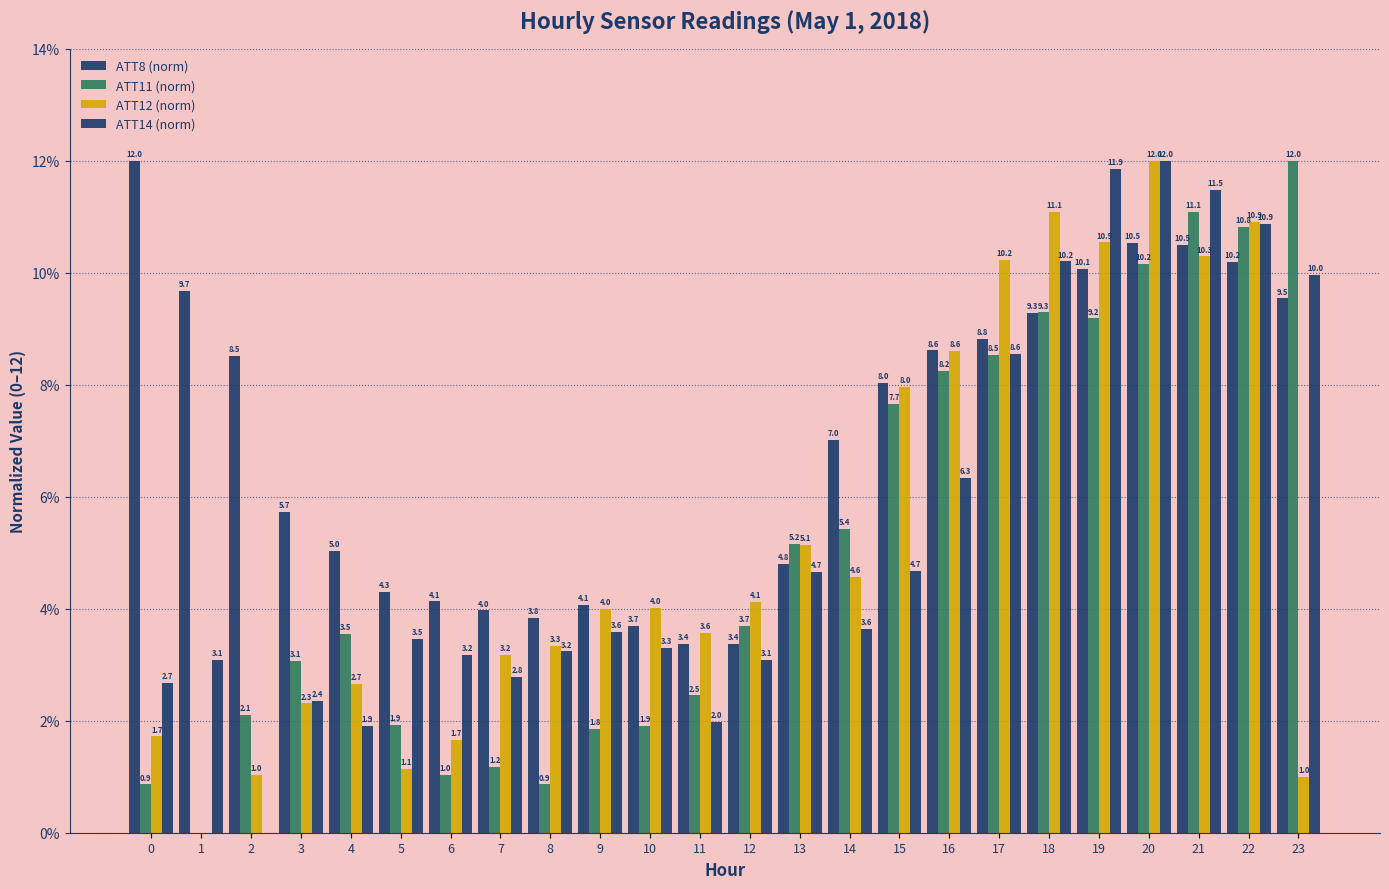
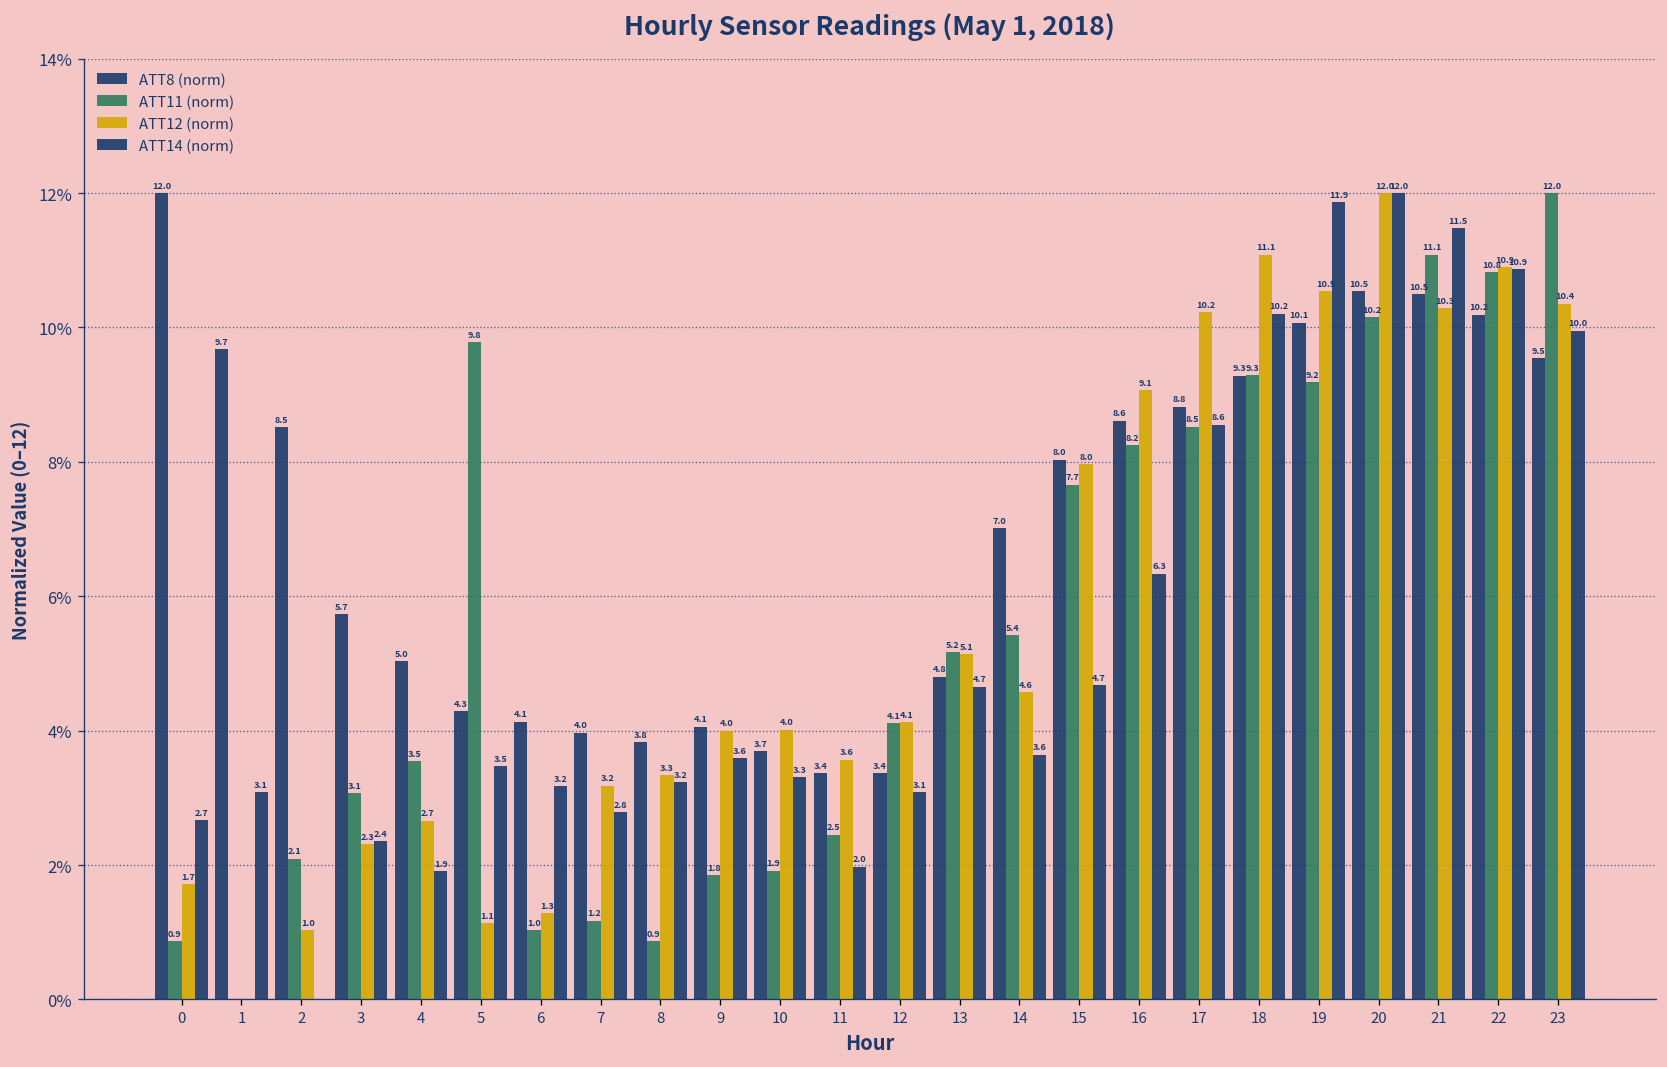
  {
    "ATT11 (norm)": {
      "0": 0.9,
      "2": 2.1,
      "3": 3.1,
      "4": 3.5,
-     "5": 1.9,
+     "5": 9.8,
      "6": 1.0,
      "7": 1.2,
      "8": 0.9,
      "9": 1.8,
      "10": 1.9,
      "11": 2.5,
-     "12": 3.7,
+     "12": 4.1,
      "13": 5.2,
      "14": 5.4,
      "15": 7.7,
      "16": 8.2,
      "17": 8.5,
      "18": 9.3,
      "19": 9.2,
      "20": 10.2,
      "21": 11.1,
      "23": 12.0
    },
    "ATT12 (norm)": {
      "0": 1.7,
      "2": 1.0,
      "3": 2.3,
      "4": 2.7,
      "5": 1.1,
-     "6": 1.7,
+     "6": 1.3,
      "7": 3.2,
      "8": 3.3,
      "9": 4.0,
      "10": 4.0,
      "11": 3.6,
      "12": 4.1,
      "13": 5.1,
      "14": 4.6,
      "15": 8.0,
-     "16": 8.6,
+     "16": 9.1,
      "17": 10.2,
      "18": 11.1,
      "19": 10.5,
      "21": 10.3,
-     "23": 1.0
+     "23": 10.4
    }
  }
